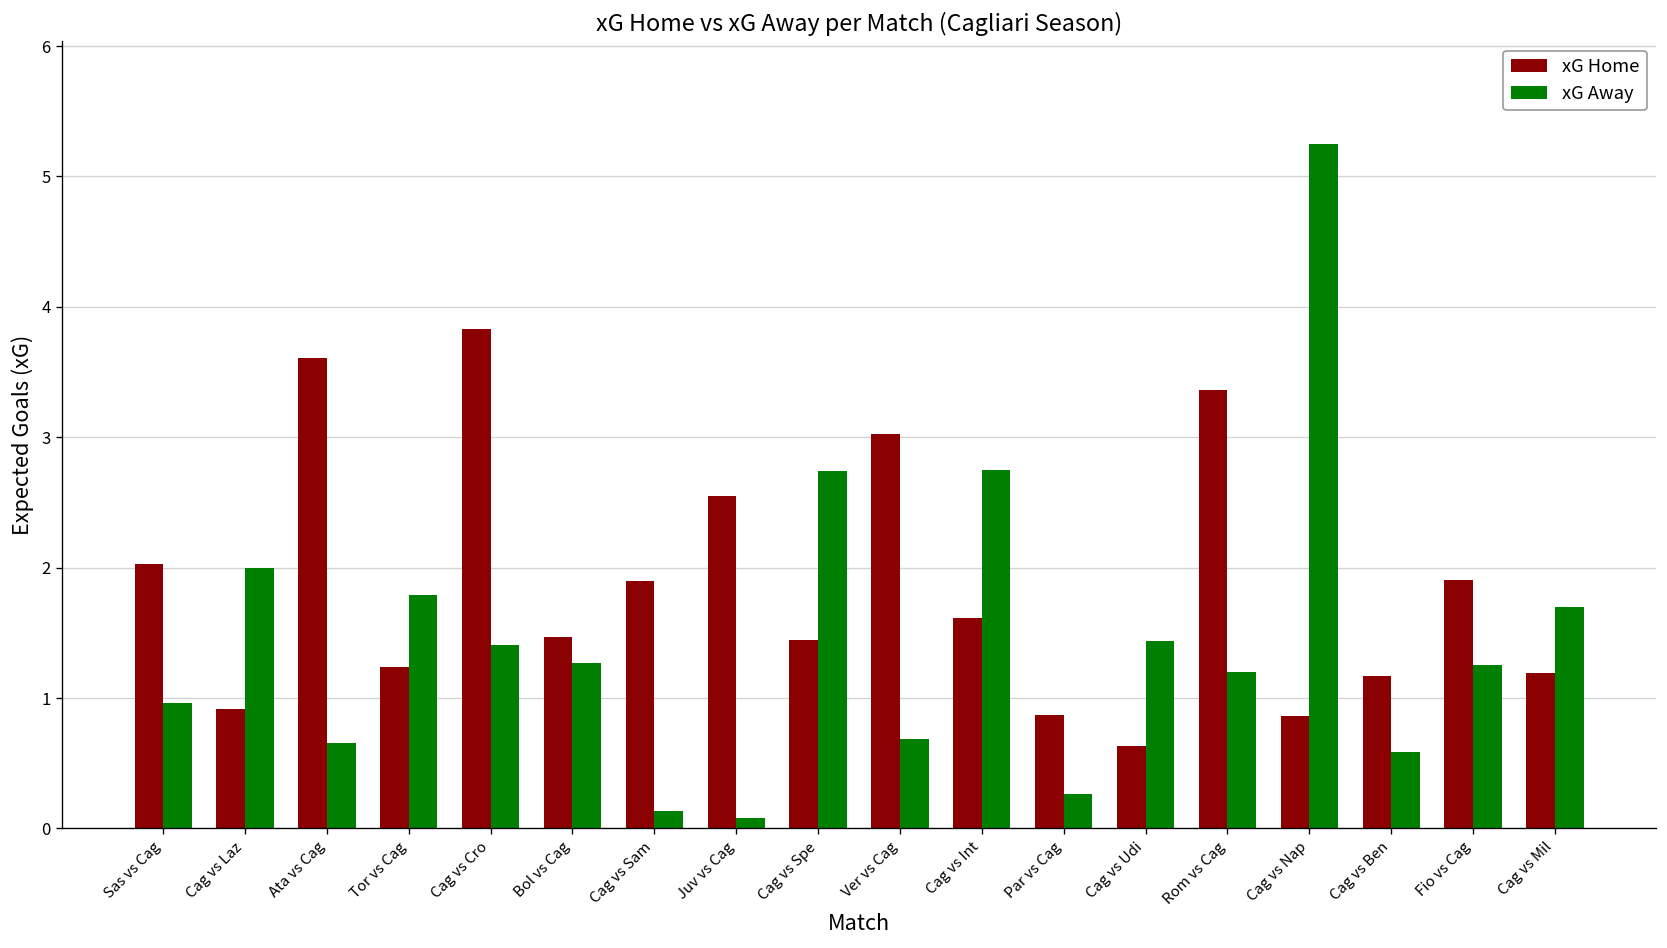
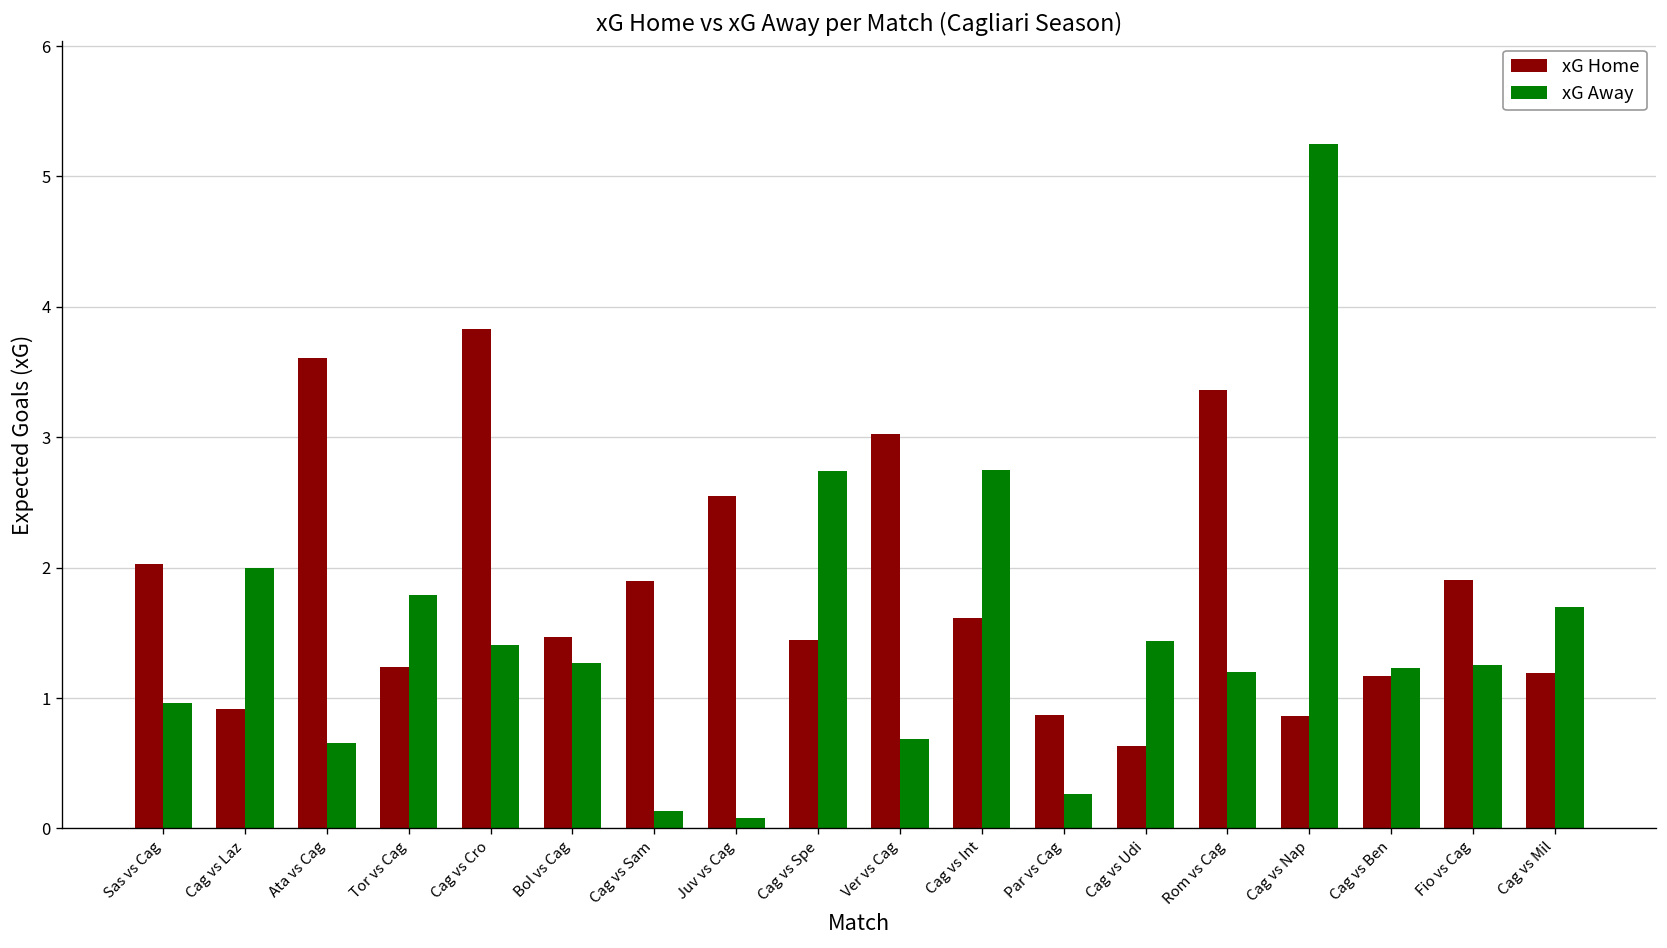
  {
    "xG Home": {
      "Sas vs Cag": 2.03,
      "Cag vs Laz": 0.92,
      "Ata vs Cag": 3.61,
      "Tor vs Cag": 1.24,
      "Cag vs Cro": 3.83,
      "Bol vs Cag": 1.47,
      "Cag vs Sam": 1.90,
      "Juv vs Cag": 2.55,
      "Cag vs Spe": 1.45,
      "Ver vs Cag": 3.03,
      "Cag vs Int": 1.61,
      "Par vs Cag": 0.87,
      "Cag vs Udi": 0.63,
      "Rom vs Cag": 3.36,
      "Cag vs Nap": 0.86,
      "Cag vs Ben": 1.17,
      "Fio vs Cag": 1.91,
      "Cag vs Mil": 1.19
    },
    "xG Away": {
      "Sas vs Cag": 0.96,
      "Cag vs Laz": 1.99,
      "Ata vs Cag": 0.66,
      "Tor vs Cag": 1.79,
      "Cag vs Cro": 1.41,
      "Bol vs Cag": 1.27,
      "Cag vs Sam": 0.13,
      "Juv vs Cag": 0.08,
      "Cag vs Spe": 2.74,
      "Ver vs Cag": 0.69,
      "Cag vs Int": 2.75,
      "Par vs Cag": 0.27,
      "Cag vs Udi": 1.44,
      "Rom vs Cag": 1.20,
      "Cag vs Nap": 5.25,
-     "Cag vs Ben": 0.59,
+     "Cag vs Ben": 1.23,
      "Fio vs Cag": 1.26,
      "Cag vs Mil": 1.70
    }
  }
